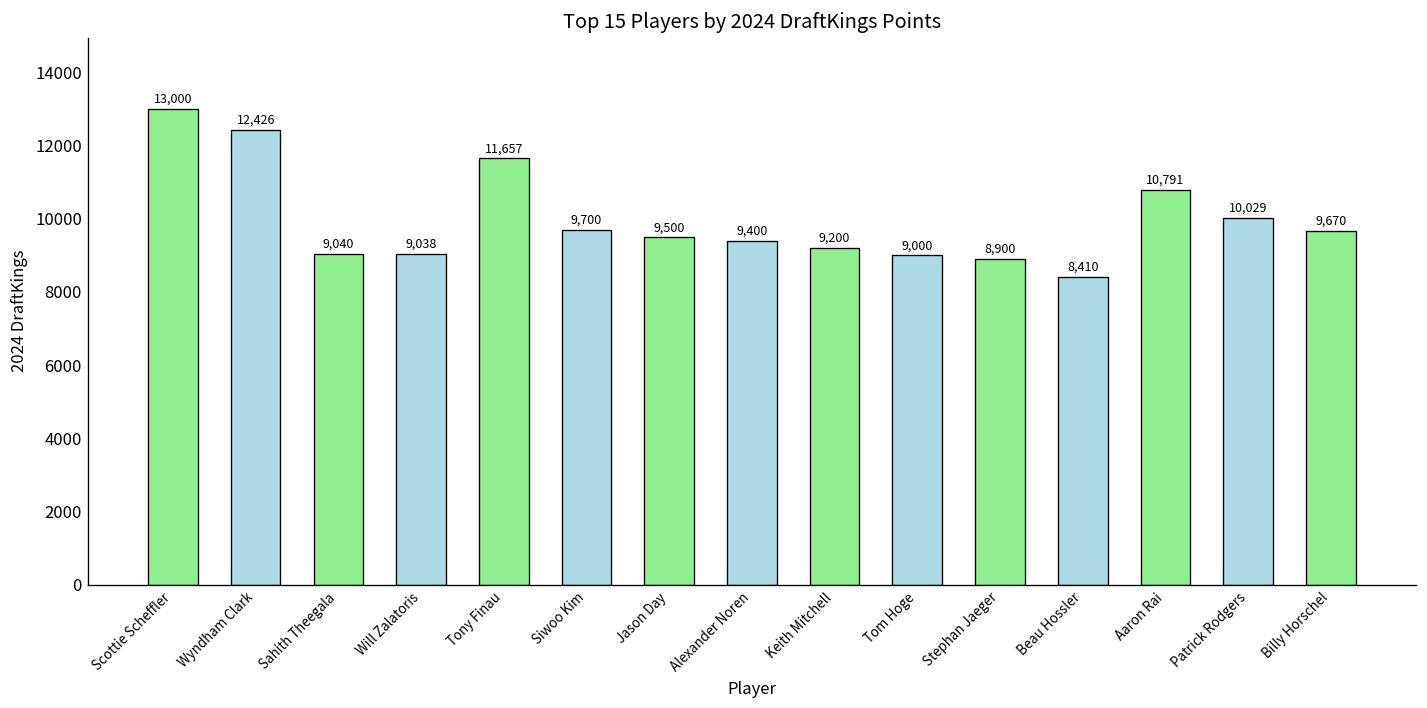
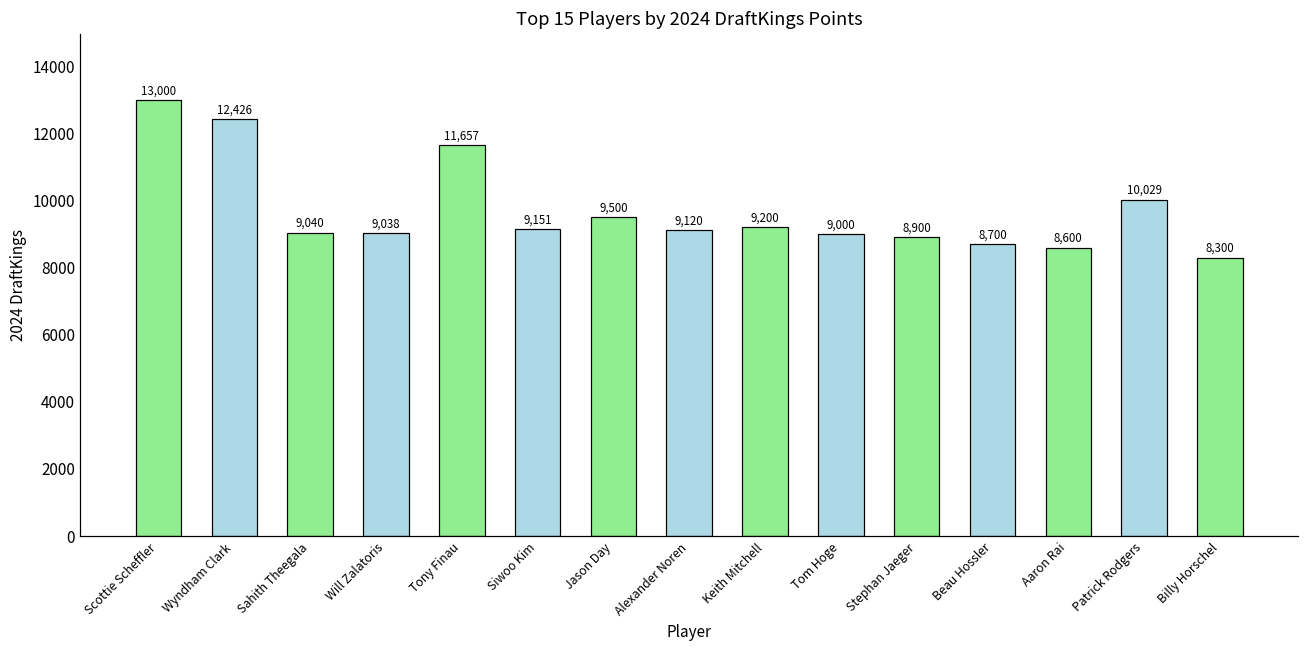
  {
    "Scottie Scheffler": "13,000",
    "Wyndham Clark": "12,426",
    "Sahith Theegala": "9,040",
    "Will Zalatoris": "9,038",
    "Tony Finau": "11,657",
-   "Siwoo Kim": "9,700",
+   "Siwoo Kim": "9,151",
    "Jason Day": "9,500",
-   "Alexander Noren": "9,400",
+   "Alexander Noren": "9,120",
    "Keith Mitchell": "9,200",
    "Tom Hoge": "9,000",
    "Stephan Jaeger": "8,900",
-   "Beau Hossler": "8,410",
-   "Aaron Rai": "10,791",
+   "Beau Hossler": "8,700",
+   "Aaron Rai": "8,600",
    "Patrick Rodgers": "10,029",
-   "Billy Horschel": "9,670"
+   "Billy Horschel": "8,300"
  }
